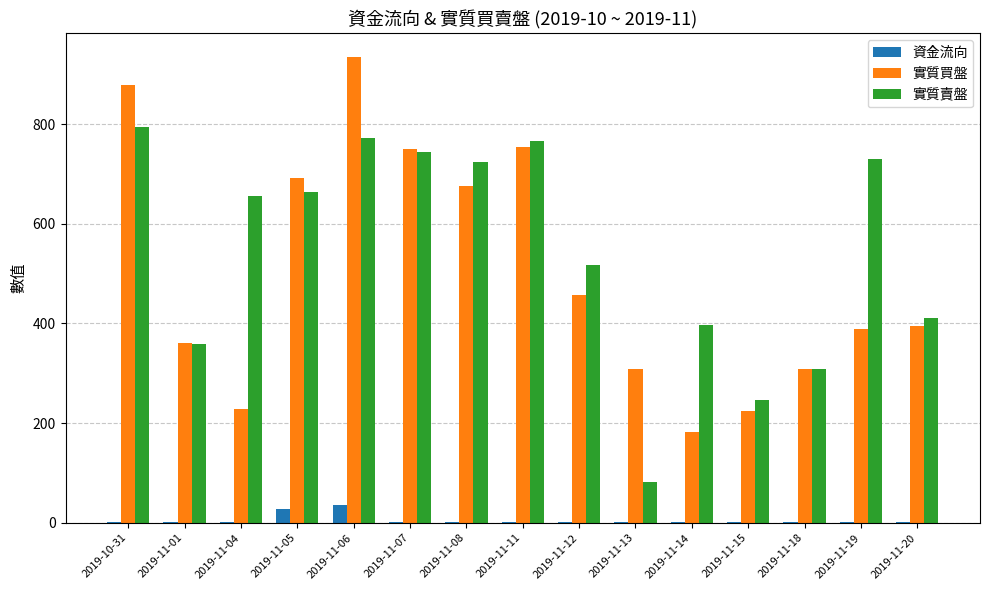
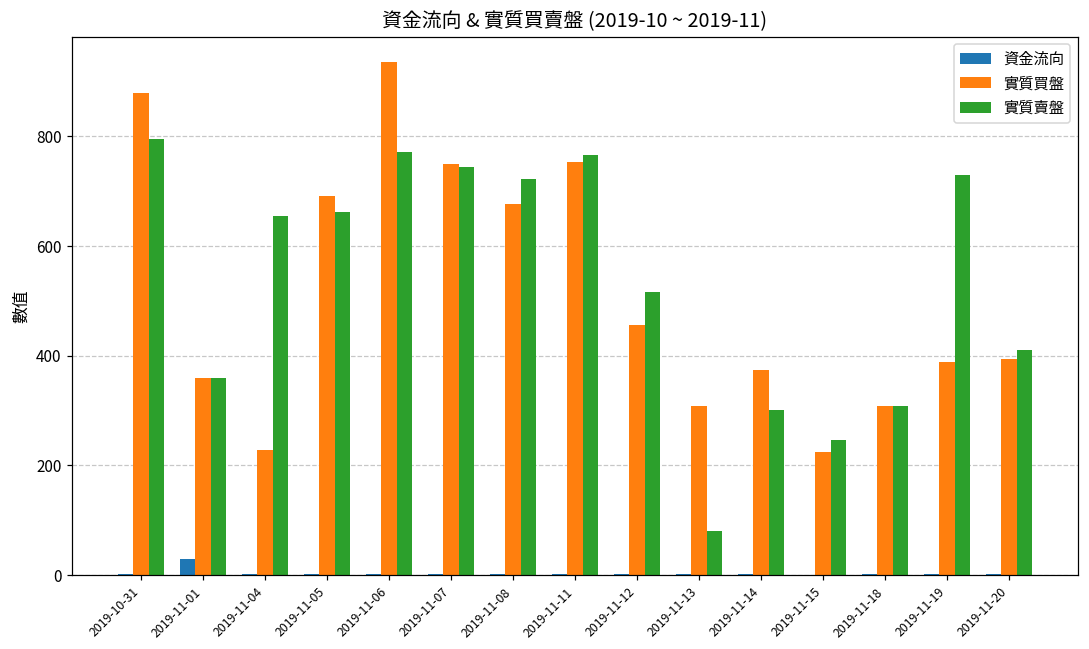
  {
    "資金流向": {
-     "2019-11-01": 0,
-     "2019-11-05": 30,
-     "2019-11-06": 40
+     "2019-11-01": 30,
+     "2019-11-05": 0,
+     "2019-11-06": 0
    },
    "實質買盤": {
      "2019-10-31": 880,
      "2019-11-01": 360,
      "2019-11-04": 230,
      "2019-11-05": 690,
      "2019-11-06": 940,
      "2019-11-07": 750,
      "2019-11-08": 680,
      "2019-11-11": 750,
      "2019-11-12": 460,
      "2019-11-13": 310,
-     "2019-11-14": 180,
+     "2019-11-14": 370,
      "2019-11-15": 220,
      "2019-11-18": 310,
      "2019-11-19": 390,
      "2019-11-20": 400
    },
    "實質賣盤": {
      "2019-10-31": 800,
      "2019-11-01": 360,
      "2019-11-04": 660,
      "2019-11-05": 660,
      "2019-11-06": 770,
      "2019-11-07": 740,
      "2019-11-08": 720,
      "2019-11-11": 770,
      "2019-11-12": 520,
      "2019-11-13": 80,
-     "2019-11-14": 400,
+     "2019-11-14": 300,
      "2019-11-15": 250,
      "2019-11-18": 310,
      "2019-11-19": 730,
      "2019-11-20": 410
    }
  }
